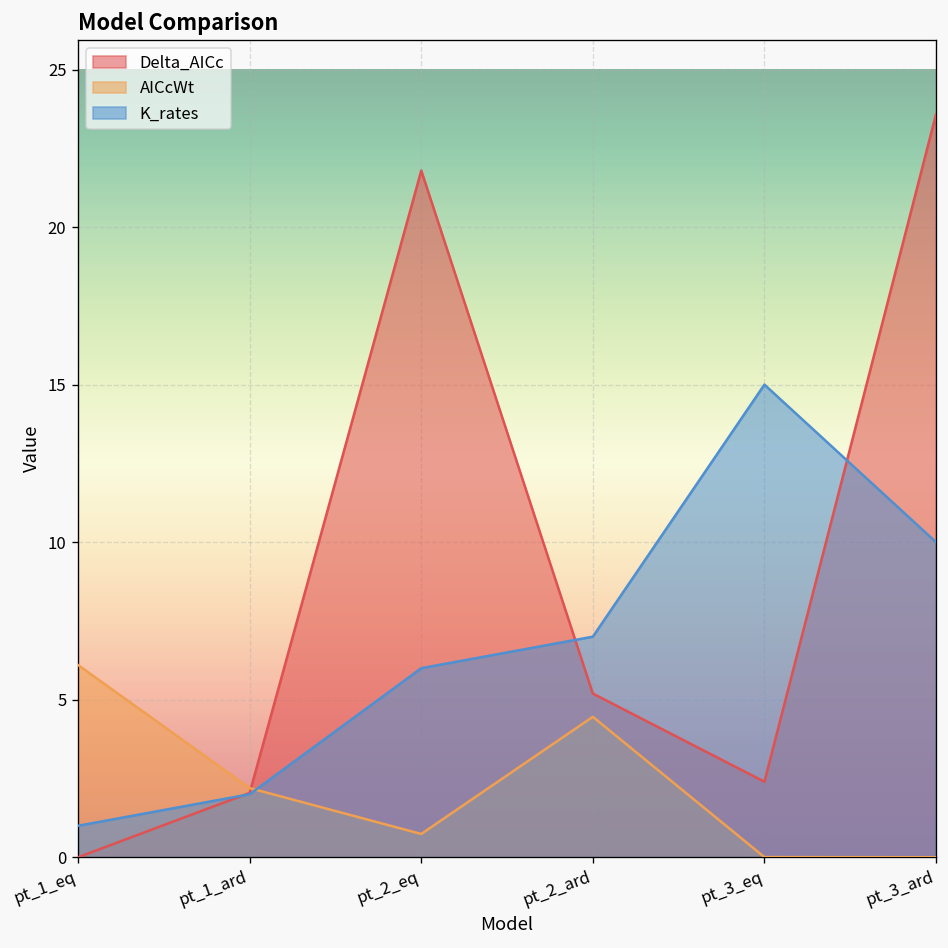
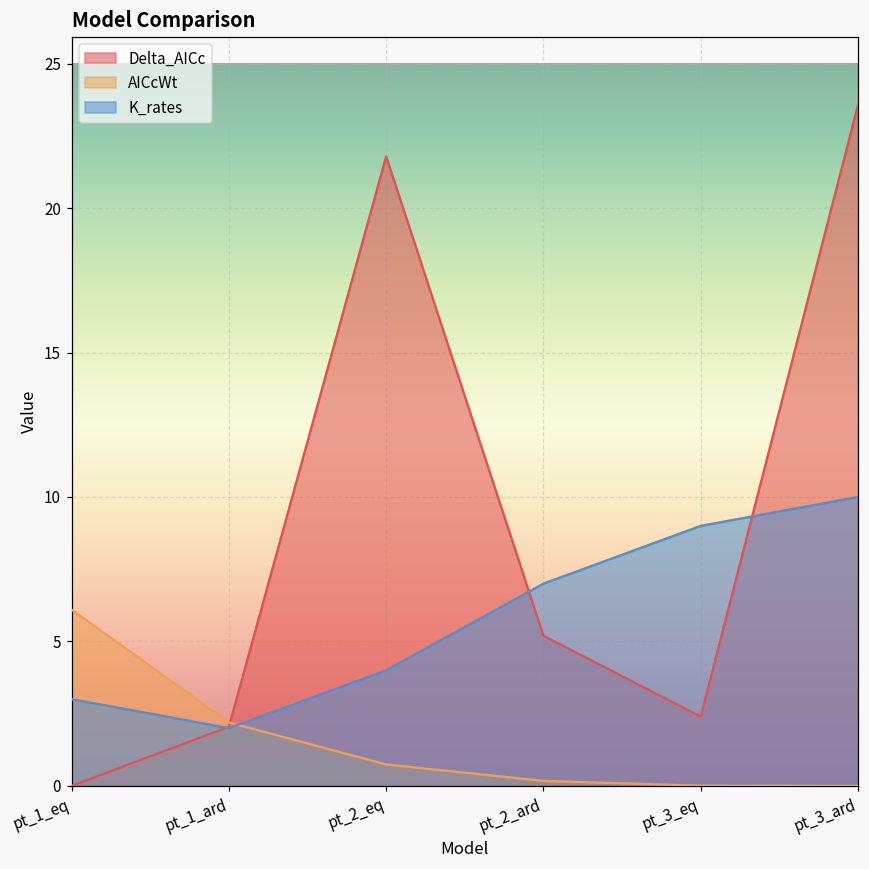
  {
    "Delta_AICc": {
      "pt_1_eq": 0.0,
      "pt_2_eq": 21.8,
      "pt_2_ard": 5.2,
      "pt_3_eq": 2.4,
      "pt_3_ard": 23.6
    },
    "AICcWt": {
      "pt_1_eq": 6.1,
      "pt_1_ard": 2.2,
      "pt_2_eq": 0.7,
-     "pt_2_ard": 4.5,
+     "pt_2_ard": 0.2,
      "pt_3_eq": 0.0,
      "pt_3_ard": 0.0
    },
    "K_rates": {
-     "pt_1_eq": 1,
-     "pt_2_eq": 6,
+     "pt_1_eq": 3,
+     "pt_2_eq": 4,
      "pt_2_ard": 7,
-     "pt_3_eq": 15,
+     "pt_3_eq": 9,
      "pt_3_ard": 10
    }
  }
